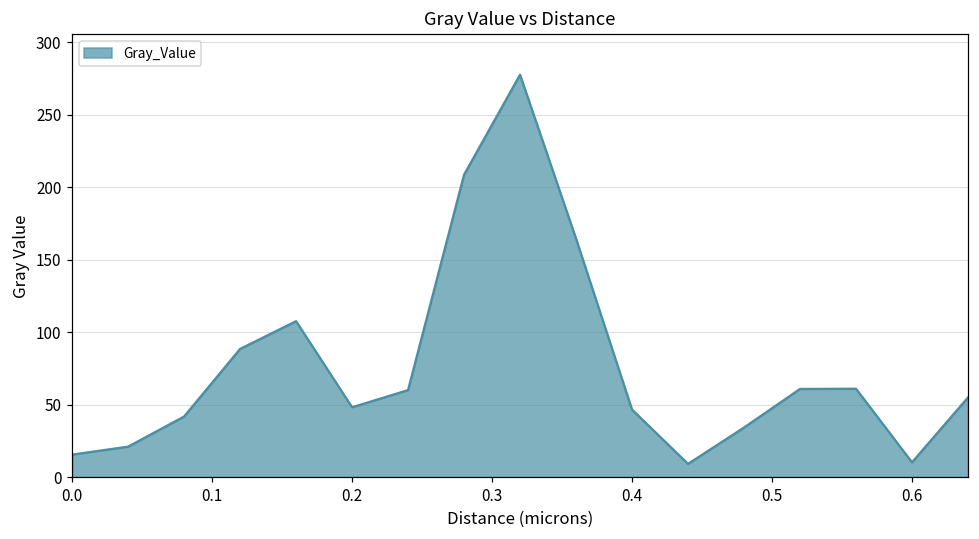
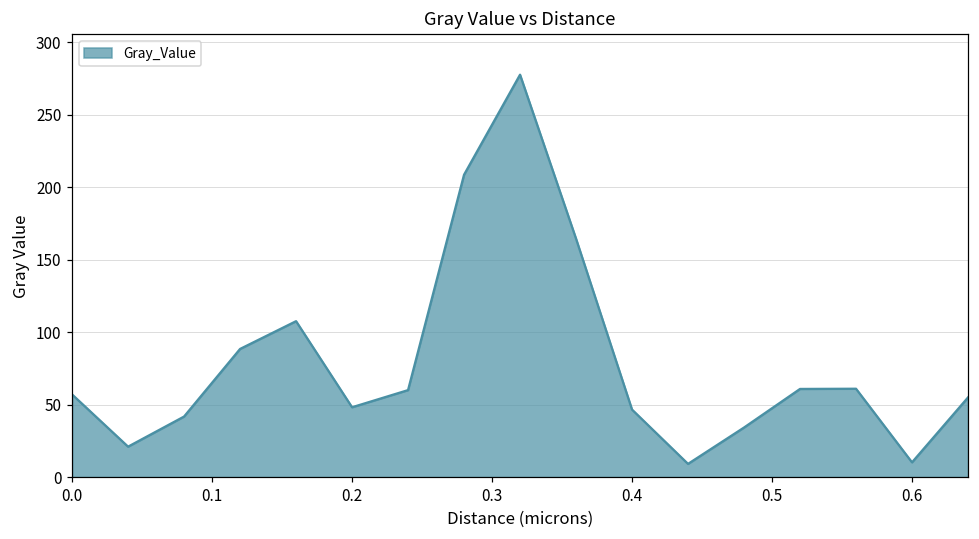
  {
-   "0.0": 15,
+   "0.0": 57,
    "0.2": 48,
    "0.4": 47,
    "0.6": 10
  }
